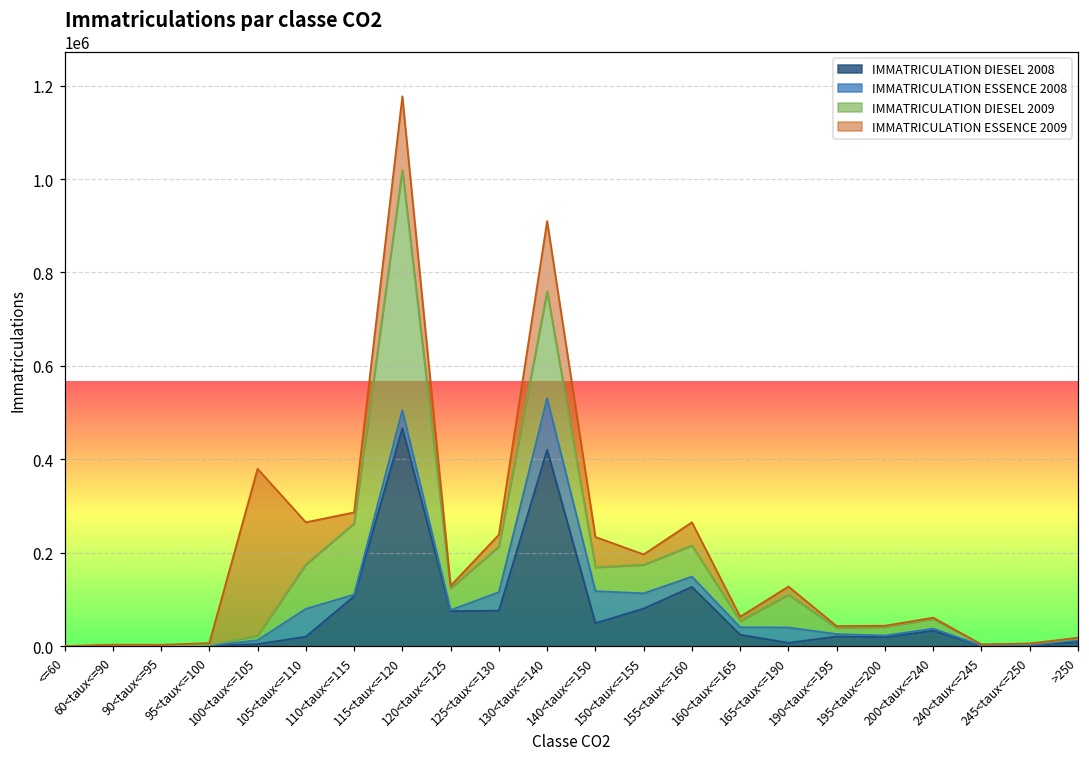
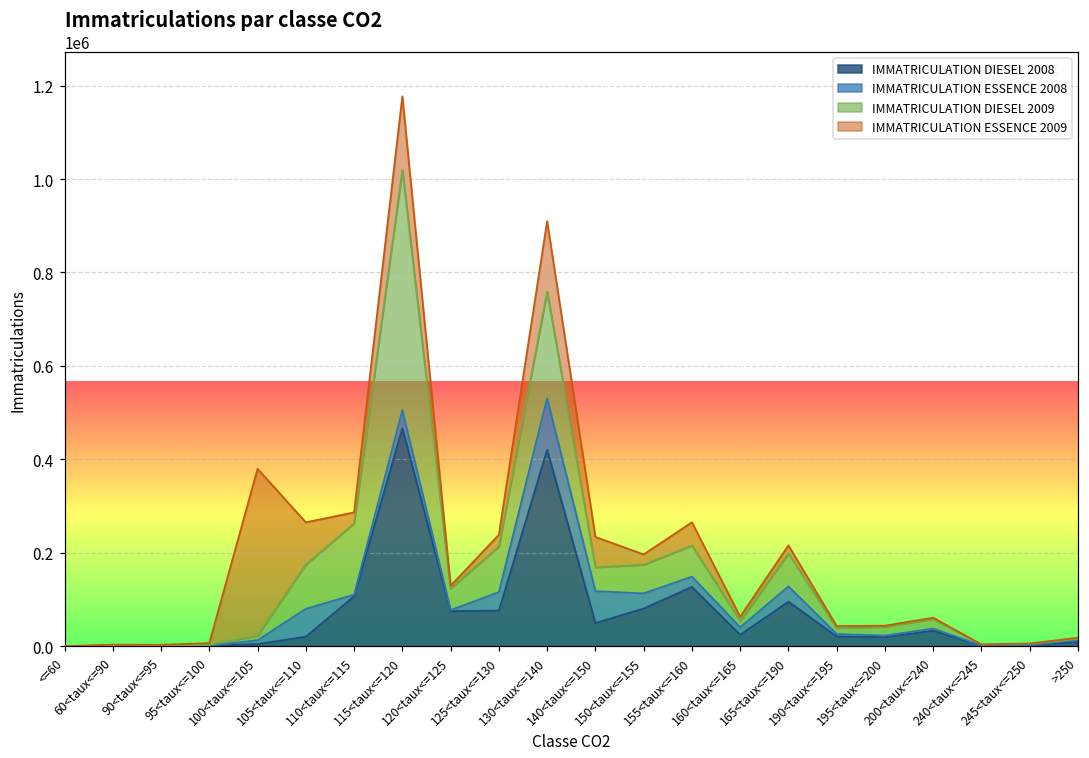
  {
    "IMMATRICULATION DIESEL 2008": {
      "100<taux<=105": 0,
      "105<taux<=110": 20000,
      "115<taux<=120": 470000,
      "125<taux<=130": 80000,
      "130<taux<=140": 420000,
      "140<taux<=150": 50000,
      "150<taux<=155": 80000,
      "155<taux<=160": 130000,
      "160<taux<=165": 20000,
-     "165<taux<=190": 10000
+     "165<taux<=190": 100000
    },
    "IMMATRICULATION ESSENCE 2008": {
      "100<taux<=105": 10000,
      "105<taux<=110": 60000,
      "115<taux<=120": 40000,
      "125<taux<=130": 40000,
      "130<taux<=140": 110000,
      "140<taux<=150": 70000,
      "150<taux<=155": 30000,
      "155<taux<=160": 20000,
      "160<taux<=165": 20000,
      "165<taux<=190": 30000
    },
    "IMMATRICULATION DIESEL 2009": {
      "100<taux<=105": 10000,
      "105<taux<=110": 90000,
      "110<taux<=115": 150000,
      "115<taux<=120": 510000,
      "125<taux<=130": 100000,
      "130<taux<=140": 230000,
      "140<taux<=150": 50000,
      "150<taux<=155": 60000,
      "155<taux<=160": 70000,
      "160<taux<=165": 10000,
      "165<taux<=190": 70000
    },
    "IMMATRICULATION ESSENCE 2009": {
      "100<taux<=105": 360000,
      "105<taux<=110": 90000,
      "110<taux<=115": 20000,
      "115<taux<=120": 160000,
      "125<taux<=130": 30000,
      "130<taux<=140": 150000,
      "140<taux<=150": 60000,
      "150<taux<=155": 20000,
      "155<taux<=160": 50000,
      "160<taux<=165": 10000,
      "165<taux<=190": 20000
    }
  }
